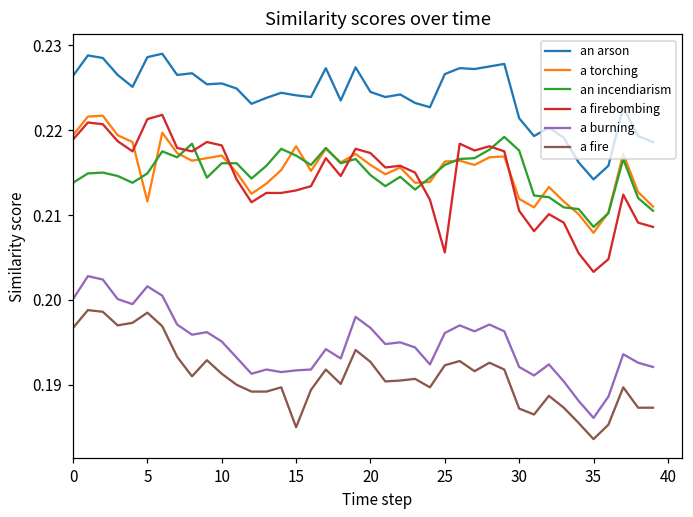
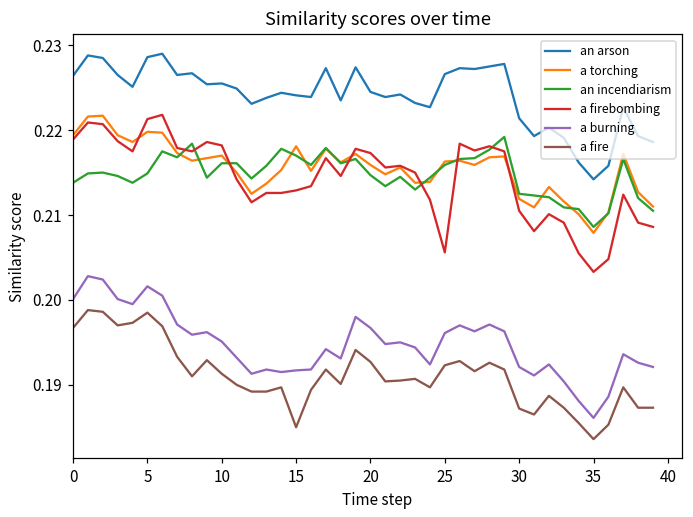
  {
    "an arson": {
      "0": 0.226,
      "5": 0.229,
      "10": 0.226,
      "15": 0.224,
      "20": 0.225,
      "25": 0.227,
      "30": 0.221,
      "35": 0.214
    },
    "a torching": {
      "0": 0.219,
-     "5": 0.212,
+     "5": 0.220,
      "10": 0.217,
      "15": 0.218,
      "20": 0.216,
      "25": 0.216,
      "30": 0.212,
      "35": 0.208
    },
    "an incendiarism": {
      "0": 0.214,
      "5": 0.215,
      "10": 0.216,
      "15": 0.217,
      "20": 0.215,
      "25": 0.216,
-     "30": 0.218,
+     "30": 0.213,
      "35": 0.209
    },
    "a firebombing": {
      "0": 0.219,
      "5": 0.221,
      "10": 0.218,
      "15": 0.213,
      "20": 0.217,
      "25": 0.206,
      "30": 0.211,
      "35": 0.203
    },
    "a burning": {
      "0": 0.200,
      "5": 0.202,
      "10": 0.195,
      "15": 0.192,
      "20": 0.197,
      "25": 0.196,
      "30": 0.192,
      "35": 0.186
    },
    "a fire": {
      "0": 0.197,
      "5": 0.199,
      "10": 0.191,
      "15": 0.185,
      "20": 0.193,
      "25": 0.192,
      "30": 0.187,
      "35": 0.184
    }
  }
